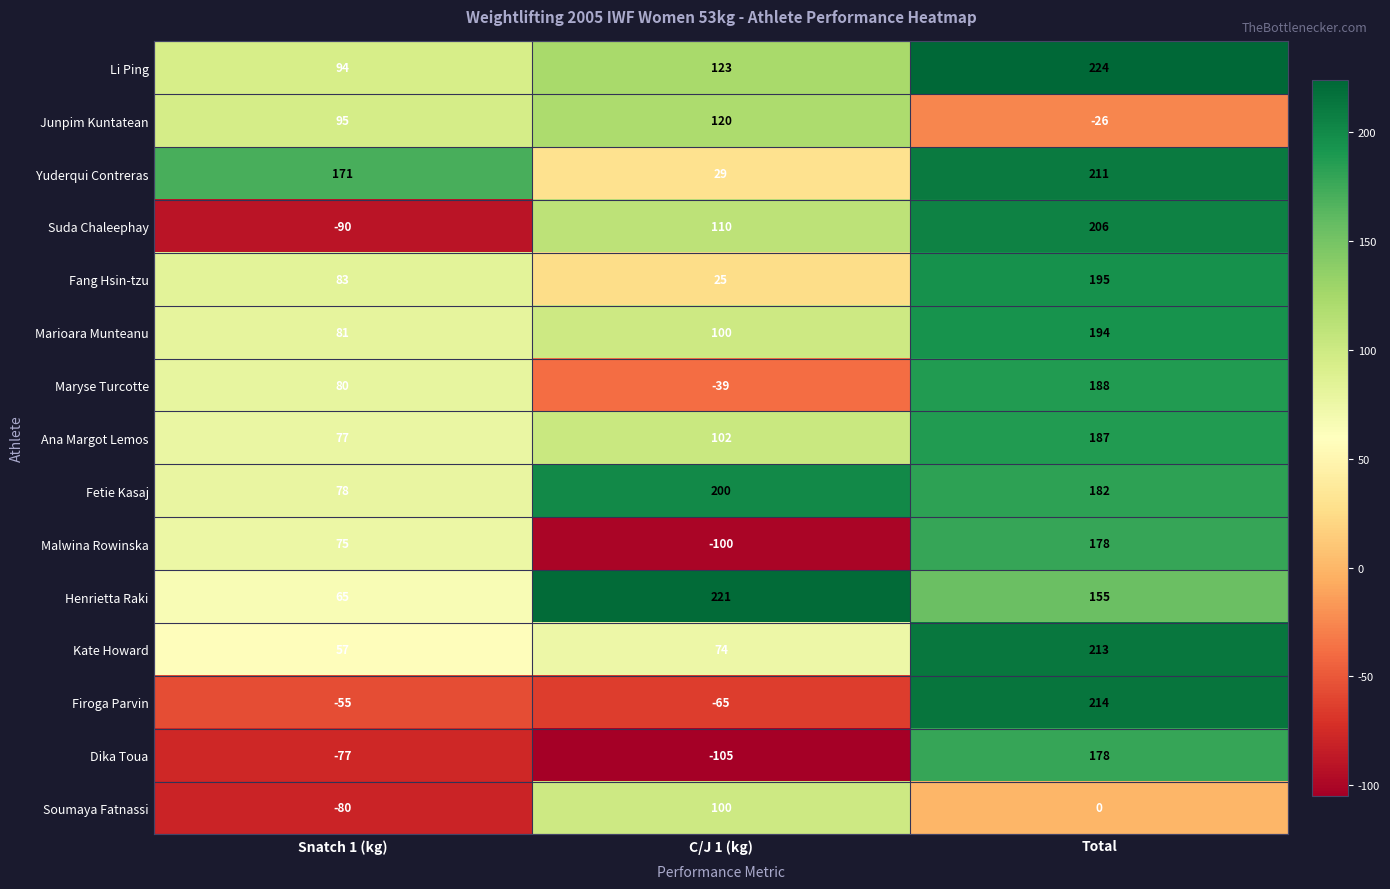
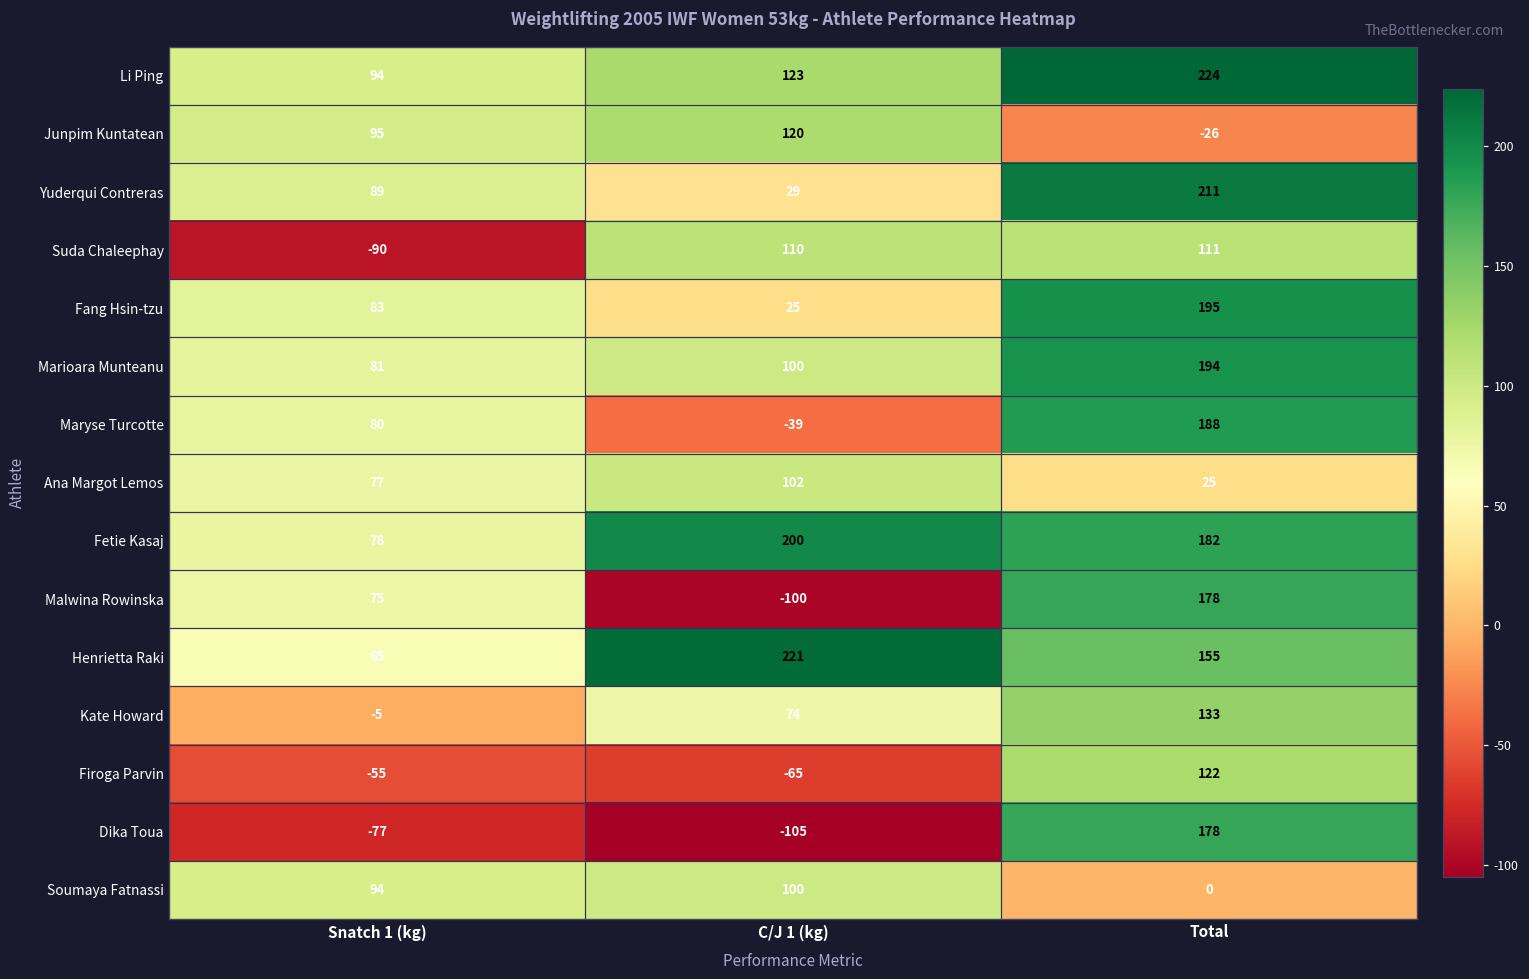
  {
    "Li Ping": {
      "Snatch 1 (kg)": 94,
      "C/J 1 (kg)": 123,
      "Total": 224
    },
    "Junpim Kuntatean": {
      "Snatch 1 (kg)": 95,
      "C/J 1 (kg)": 120,
      "Total": -26
    },
    "Yuderqui Contreras": {
-     "Snatch 1 (kg)": 171,
+     "Snatch 1 (kg)": 89,
      "C/J 1 (kg)": 29,
      "Total": 211
    },
    "Suda Chaleephay": {
      "Snatch 1 (kg)": -90,
      "C/J 1 (kg)": 110,
-     "Total": 206
+     "Total": 111
    },
    "Fang Hsin-tzu": {
      "Snatch 1 (kg)": 83,
      "C/J 1 (kg)": 25,
      "Total": 195
    },
    "Marioara Munteanu": {
      "Snatch 1 (kg)": 81,
      "C/J 1 (kg)": 100,
      "Total": 194
    },
    "Maryse Turcotte": {
      "Snatch 1 (kg)": 80,
      "C/J 1 (kg)": -39,
      "Total": 188
    },
    "Ana Margot Lemos": {
      "Snatch 1 (kg)": 77,
      "C/J 1 (kg)": 102,
-     "Total": 187
+     "Total": 25
    },
    "Fetie Kasaj": {
      "Snatch 1 (kg)": 78,
      "C/J 1 (kg)": 200,
      "Total": 182
    },
    "Malwina Rowinska": {
      "Snatch 1 (kg)": 75,
      "C/J 1 (kg)": -100,
      "Total": 178
    },
    "Henrietta Raki": {
      "Snatch 1 (kg)": 65,
      "C/J 1 (kg)": 221,
      "Total": 155
    },
    "Kate Howard": {
-     "Snatch 1 (kg)": 57,
+     "Snatch 1 (kg)": -5,
      "C/J 1 (kg)": 74,
-     "Total": 213
+     "Total": 133
    },
    "Firoga Parvin": {
      "Snatch 1 (kg)": -55,
      "C/J 1 (kg)": -65,
-     "Total": 214
+     "Total": 122
    },
    "Dika Toua": {
      "Snatch 1 (kg)": -77,
      "C/J 1 (kg)": -105,
      "Total": 178
    },
    "Soumaya Fatnassi": {
-     "Snatch 1 (kg)": -80,
+     "Snatch 1 (kg)": 94,
      "C/J 1 (kg)": 100,
      "Total": 0
    }
  }
